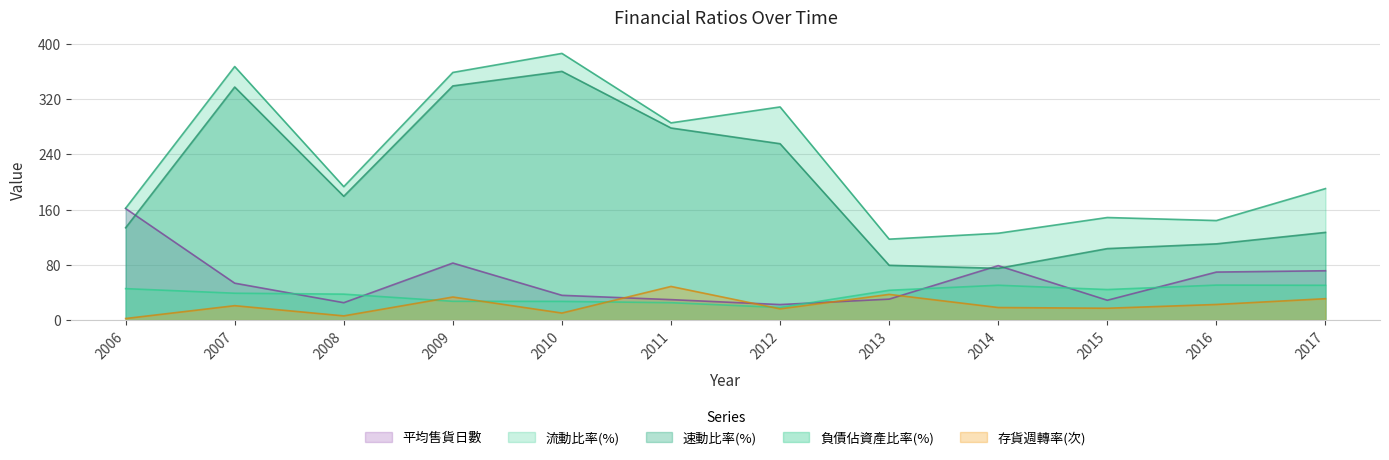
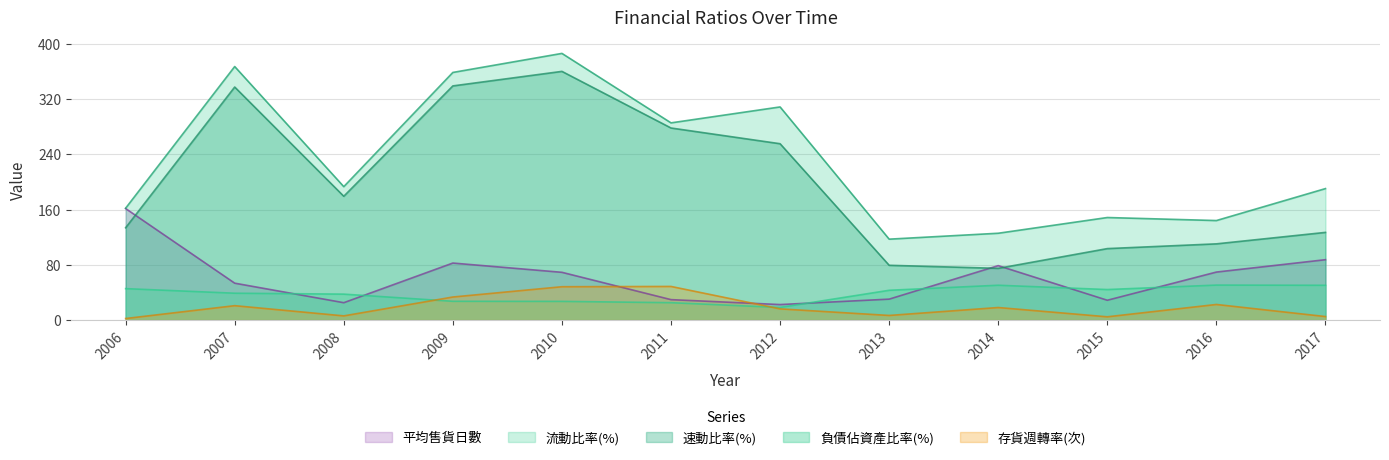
  {
    "平均售貨日數": {
      "2007": 50,
      "2008": 30,
      "2009": 80,
-     "2010": 40,
+     "2010": 70,
      "2011": 30,
      "2012": 20,
      "2013": 30,
      "2014": 80,
      "2015": 30,
      "2016": 70,
-     "2017": 70
+     "2017": 90
    },
    "存貨週轉率(次)": {
      "2006": 0,
      "2007": 20,
      "2008": 10,
      "2009": 30,
-     "2010": 10,
+     "2010": 50,
      "2011": 50,
-     "2013": 40,
+     "2013": 10,
      "2014": 20,
-     "2015": 20,
+     "2015": 0,
      "2016": 20,
-     "2017": 30
+     "2017": 10
    }
  }
